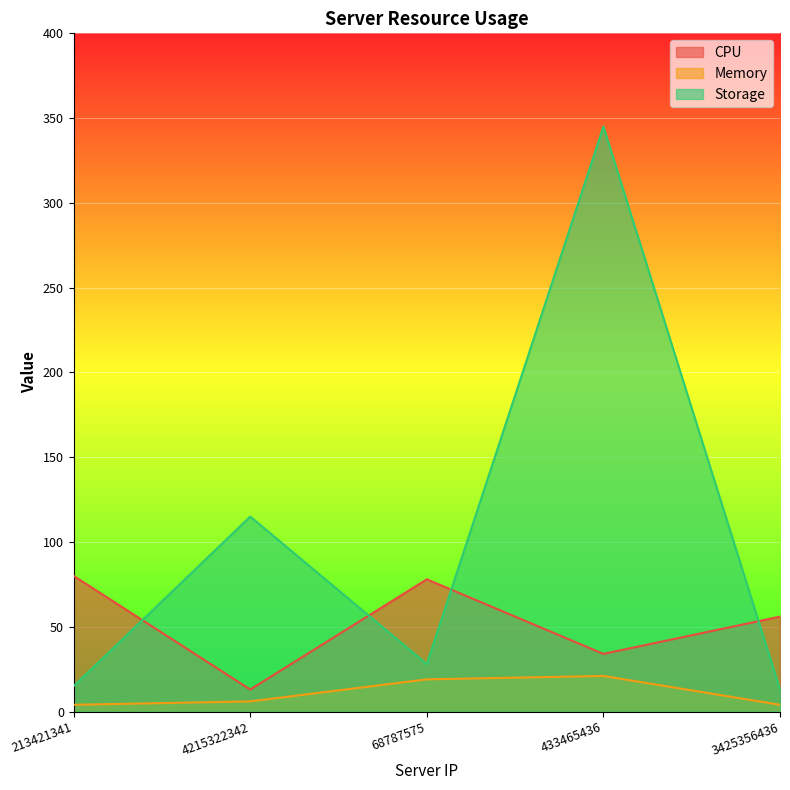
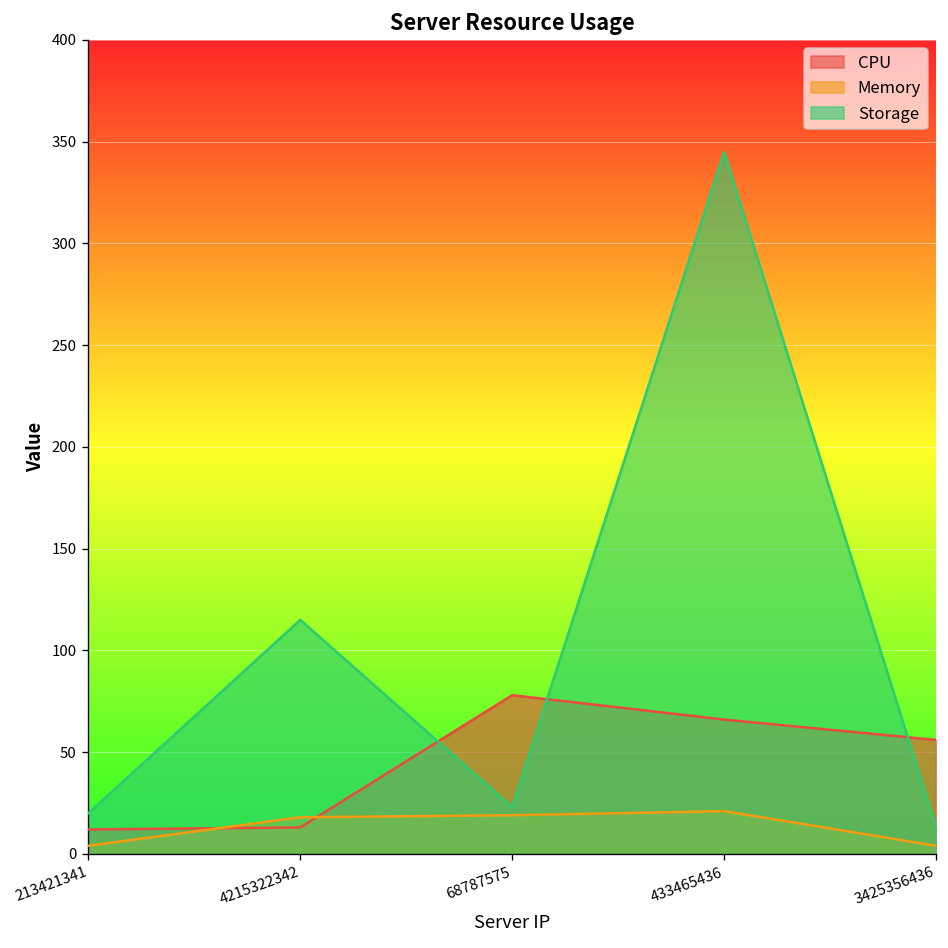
  {
    "CPU": {
-     "213421341": 80,
+     "213421341": 12,
      "4215322342": 13,
      "68787575": 78,
-     "433465436": 34,
+     "433465436": 66,
      "3425356436": 56
    },
    "Memory": {
      "213421341": 4,
-     "4215322342": 6,
+     "4215322342": 18,
      "68787575": 19,
      "433465436": 21,
      "3425356436": 4
    },
    "Storage": {
-     "213421341": 15,
+     "213421341": 20,
      "4215322342": 115,
-     "68787575": 28,
+     "68787575": 23,
      "433465436": 345,
      "3425356436": 13
    }
  }
